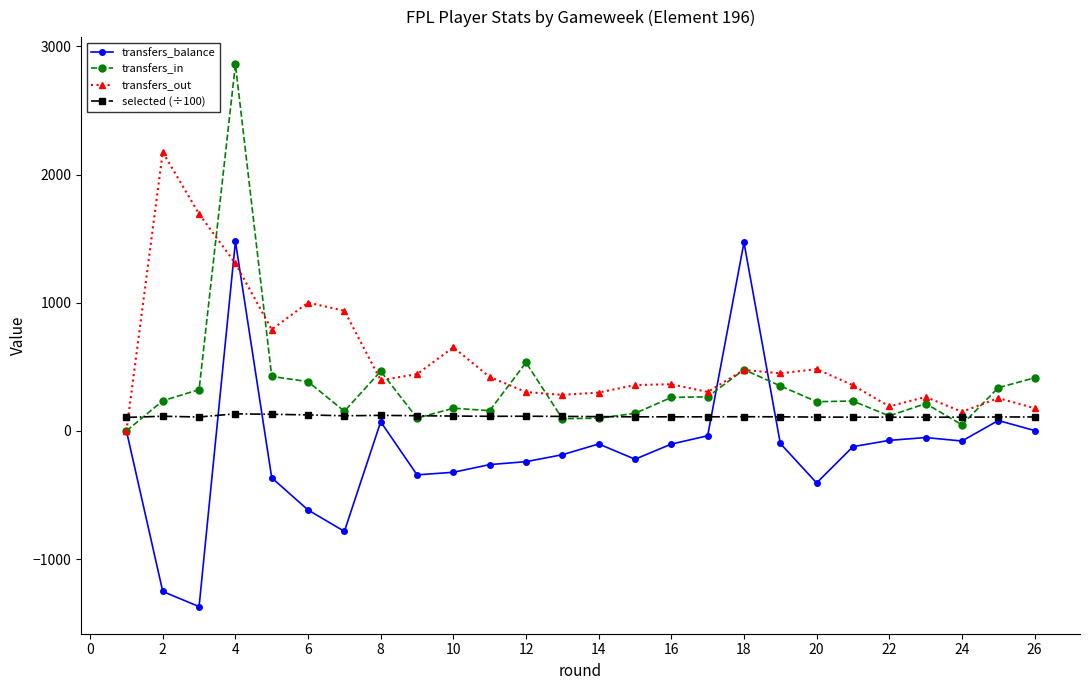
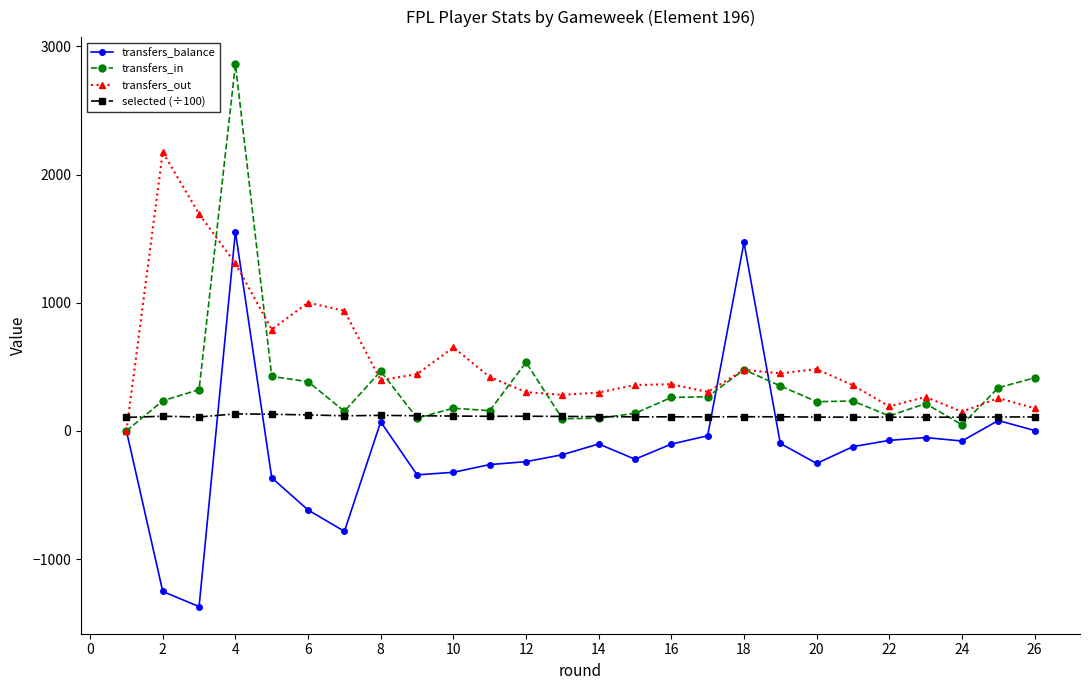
  {
    "transfers_balance": {
      "2": -1250,
-     "4": 1480,
+     "4": 1550,
      "6": -620,
      "8": 70,
      "10": -320,
      "12": -240,
      "14": -100,
      "16": -100,
      "18": 1470,
-     "20": -410,
+     "20": -250,
      "22": -70,
      "24": -80,
      "26": 0
    },
    "transfers_in": {
      "2": 240,
      "4": 2860,
      "6": 380,
      "8": 470,
      "10": 180,
      "12": 530,
      "16": 260,
      "20": 230,
      "24": 50,
      "26": 410
    },
    "transfers_out": {
      "2": 2180,
      "4": 1310,
      "6": 1000,
      "8": 400,
      "10": 650,
      "12": 300,
      "14": 300,
      "16": 360,
      "20": 480,
      "22": 190,
      "24": 150,
      "26": 180
    },
    "selected (÷100)": {
      "2": 110,
      "4": 130,
      "6": 120,
      "8": 120,
      "10": 120,
      "12": 110,
      "16": 110,
      "18": 110,
      "20": 110,
      "24": 110,
      "26": 110
    }
  }
